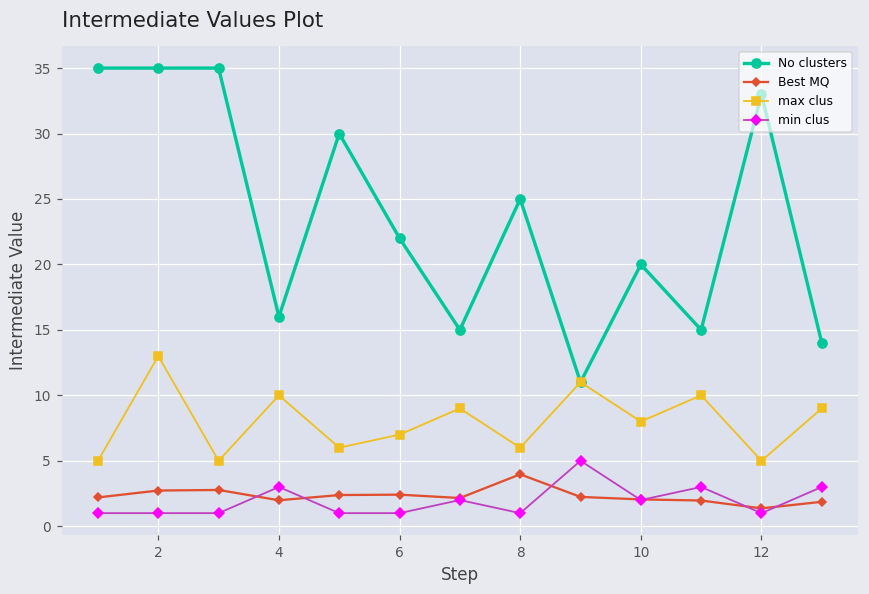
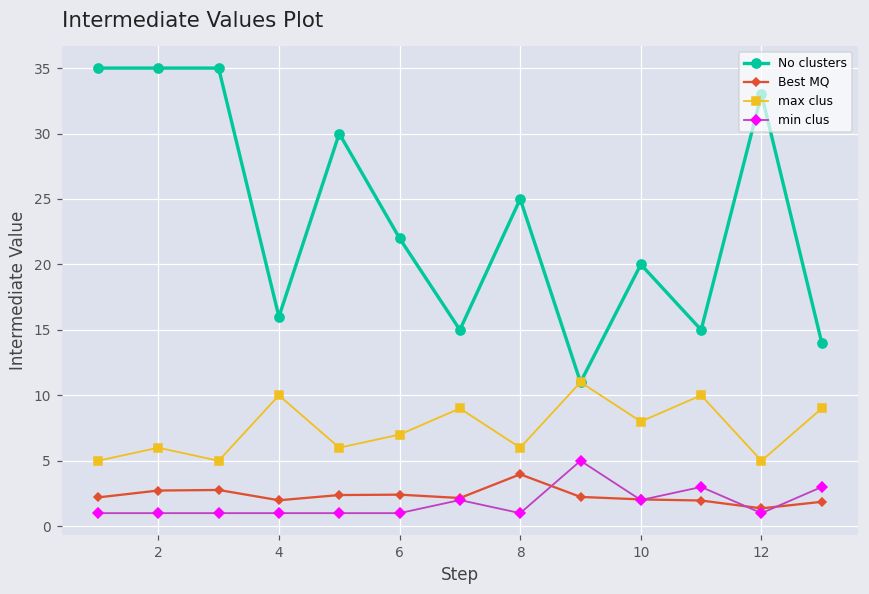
  {
    "No clusters": {
      "2": 35,
      "4": 16,
      "6": 22,
      "8": 25,
      "10": 20
    },
    "Best MQ": {
      "2": 2.7,
      "4": 2,
      "6": 2.4,
      "8": 4,
      "12": 1.4
    },
    "max clus": {
-     "2": 13,
+     "2": 6,
      "4": 10,
      "6": 7,
      "8": 6,
      "10": 8,
      "12": 5
    },
    "min clus": {
      "2": 1,
-     "4": 3,
+     "4": 1,
      "6": 1,
      "8": 1,
      "12": 1
    }
  }
